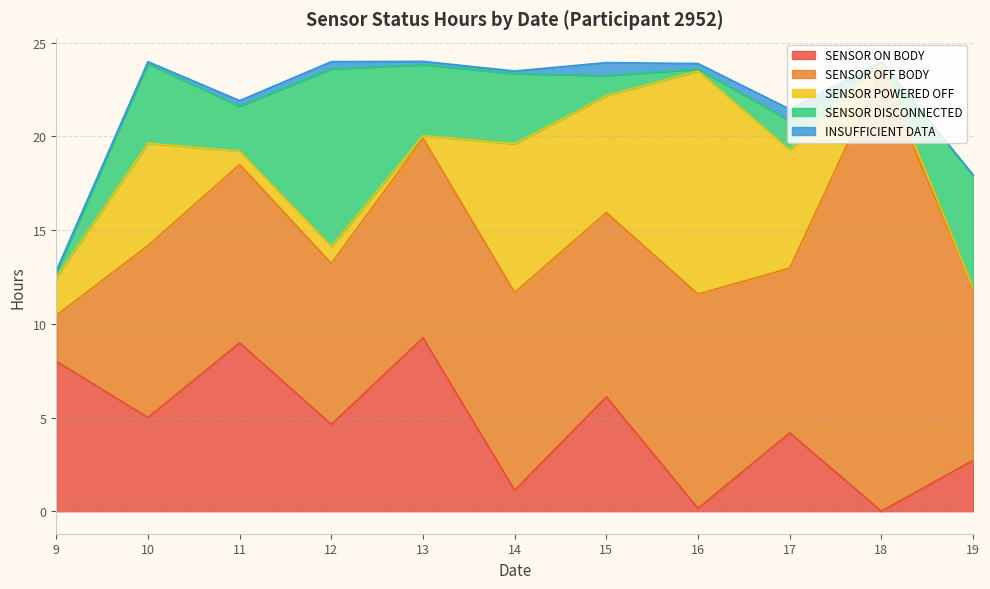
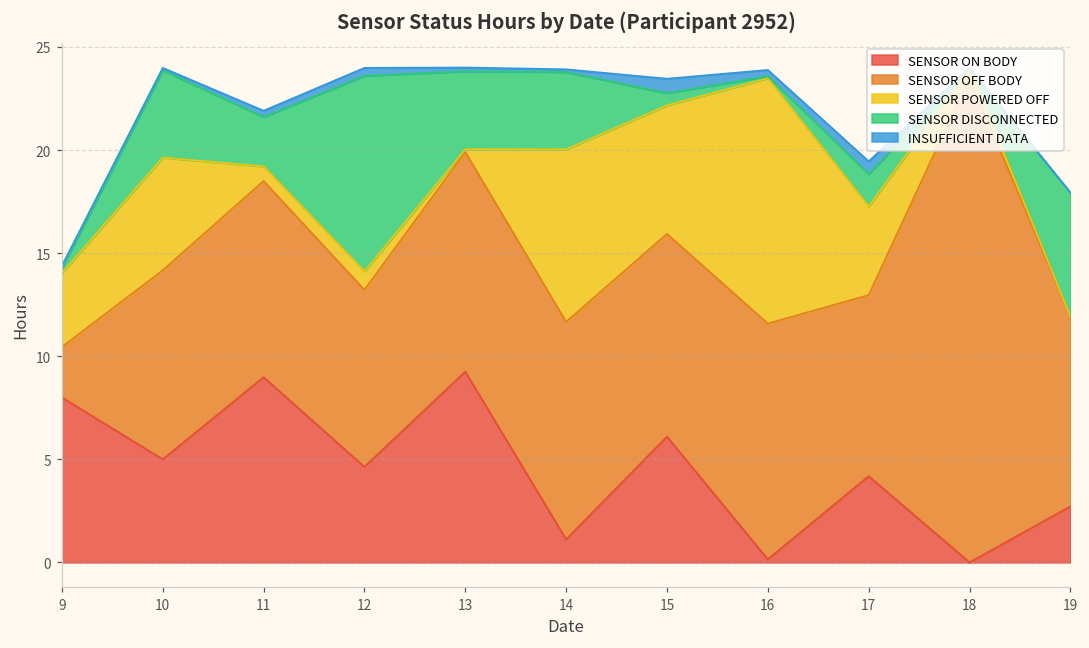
  {
    "SENSOR POWERED OFF": {
-     "9": 2.0,
+     "9": 3.6,
      "10": 5.5,
      "11": 0.7,
      "12": 0.9,
-     "14": 7.9,
+     "14": 8.4,
      "15": 6.2,
-     "17": 6.3
+     "17": 4.3
    },
    "SENSOR DISCONNECTED": {
      "11": 2.4,
      "12": 9.5,
      "13": 3.8,
-     "15": 1.1
+     "15": 0.6
    },
    "INSUFFICIENT DATA": {
      "11": 0.3,
      "12": 0.4,
      "13": 0.2,
      "15": 0.7,
      "16": 0.3
    }
  }
